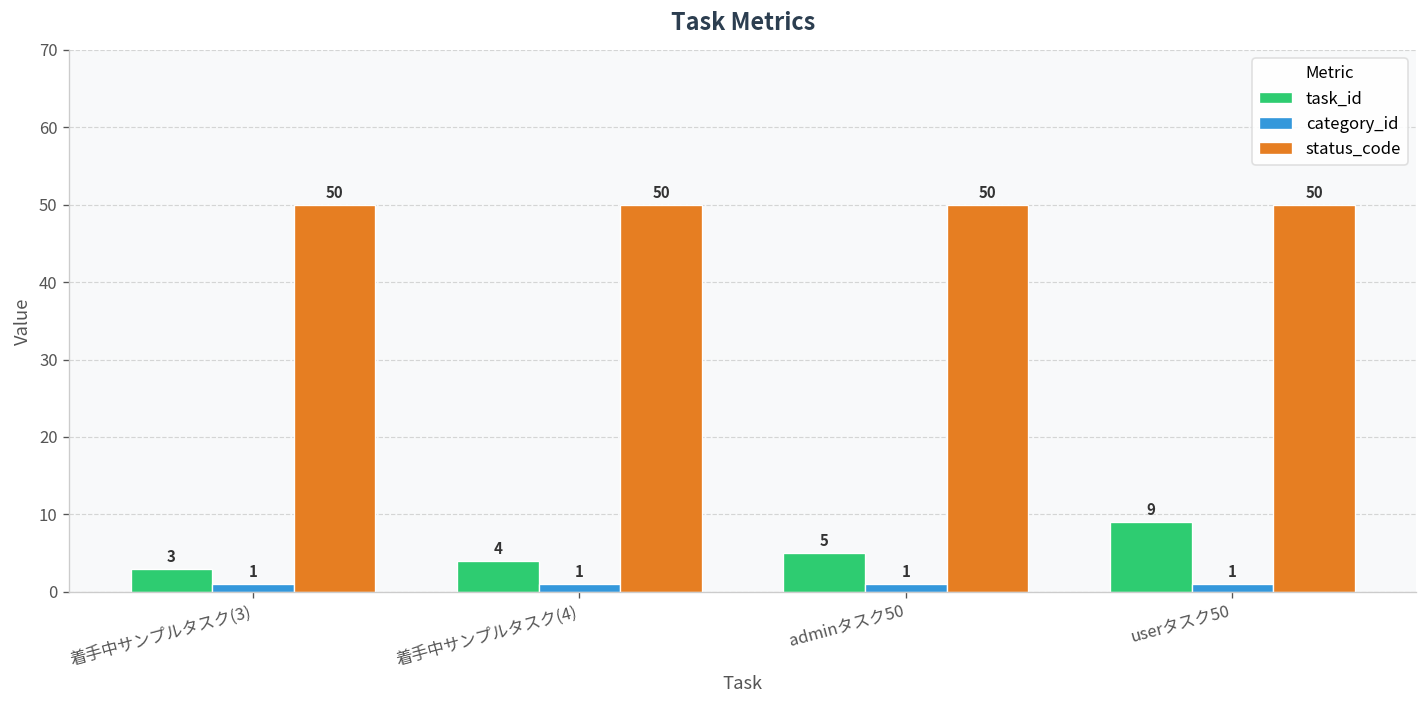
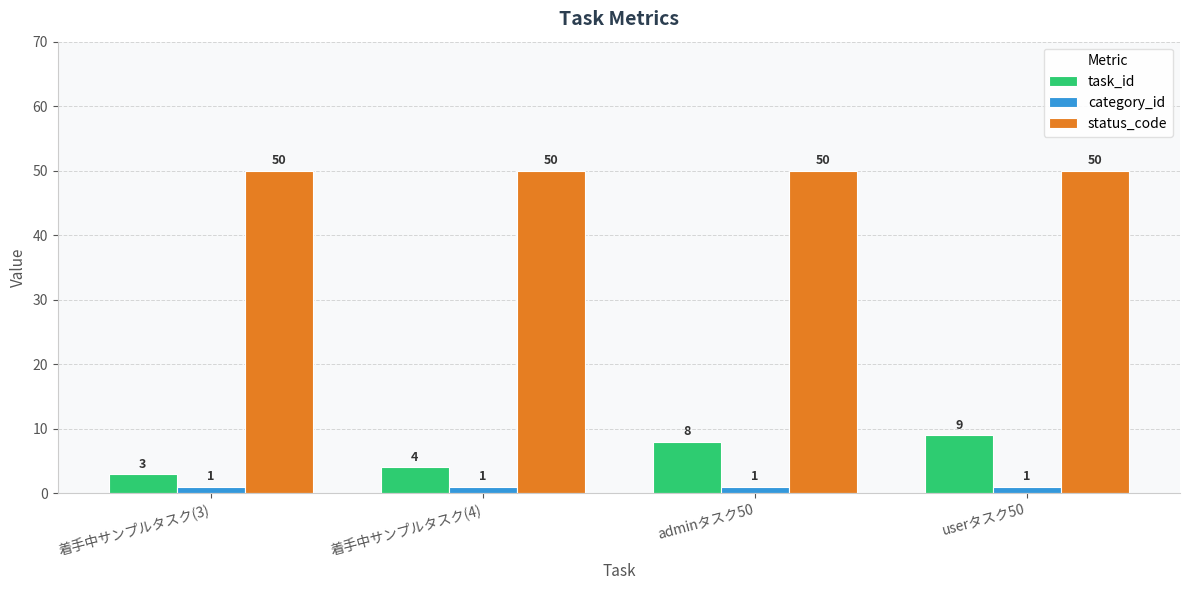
  {
    "task_id": {
      "着手中サンプルタスク(3)": 3,
      "着手中サンプルタスク(4)": 4,
-     "adminタスク50": 5,
+     "adminタスク50": 8,
      "userタスク50": 9
    },
    "category_id": {
      "着手中サンプルタスク(3)": 1,
      "着手中サンプルタスク(4)": 1,
      "adminタスク50": 1,
      "userタスク50": 1
    },
    "status_code": {
      "着手中サンプルタスク(3)": 50,
      "着手中サンプルタスク(4)": 50,
      "adminタスク50": 50,
      "userタスク50": 50
    }
  }
